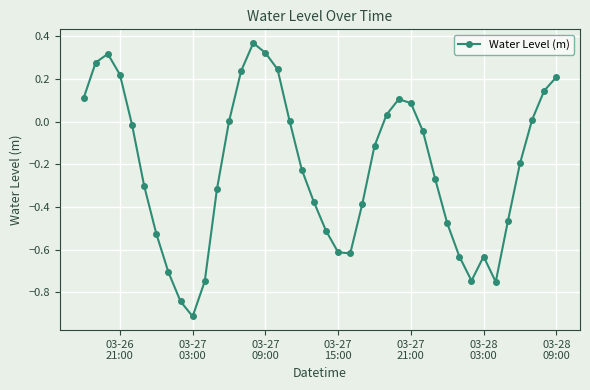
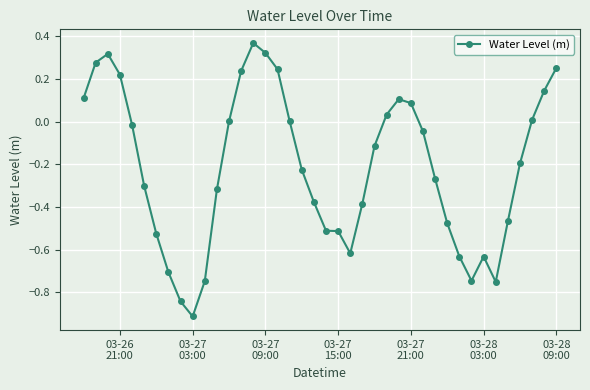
  {
    "03-26 21:00": 0.22,
    "03-27 03:00": -0.91,
    "03-27 09:00": 0.32,
-   "03-27 15:00": -0.61,
+   "03-27 15:00": -0.51,
    "03-27 21:00": 0.09,
    "03-28 03:00": -0.63,
-   "03-28 09:00": 0.21
+   "03-28 09:00": 0.25
  }
